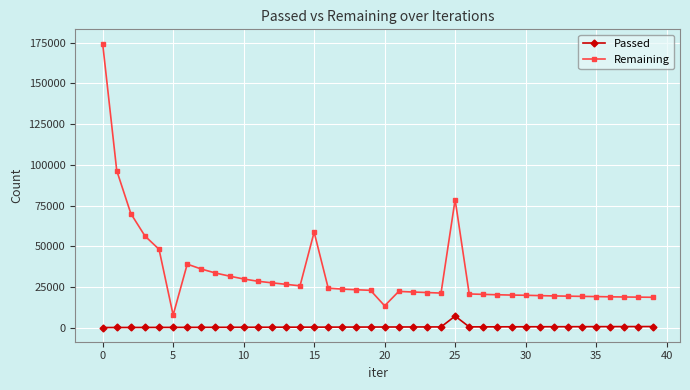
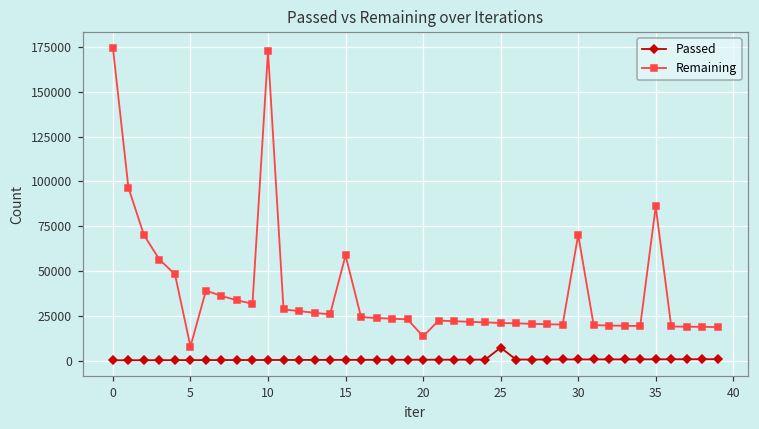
  {
    "Passed": {
      "0": 0,
      "5": 0,
      "10": 0,
      "15": 0,
      "20": 0,
      "25": 7000,
      "30": 1000,
      "35": 1000
    },
    "Remaining": {
      "0": 174000,
      "5": 8000,
-     "10": 30000,
+     "10": 173000,
      "15": 59000,
      "20": 13000,
-     "25": 79000,
-     "30": 20000,
-     "35": 19000
+     "25": 21000,
+     "30": 70000,
+     "35": 86000
    }
  }
